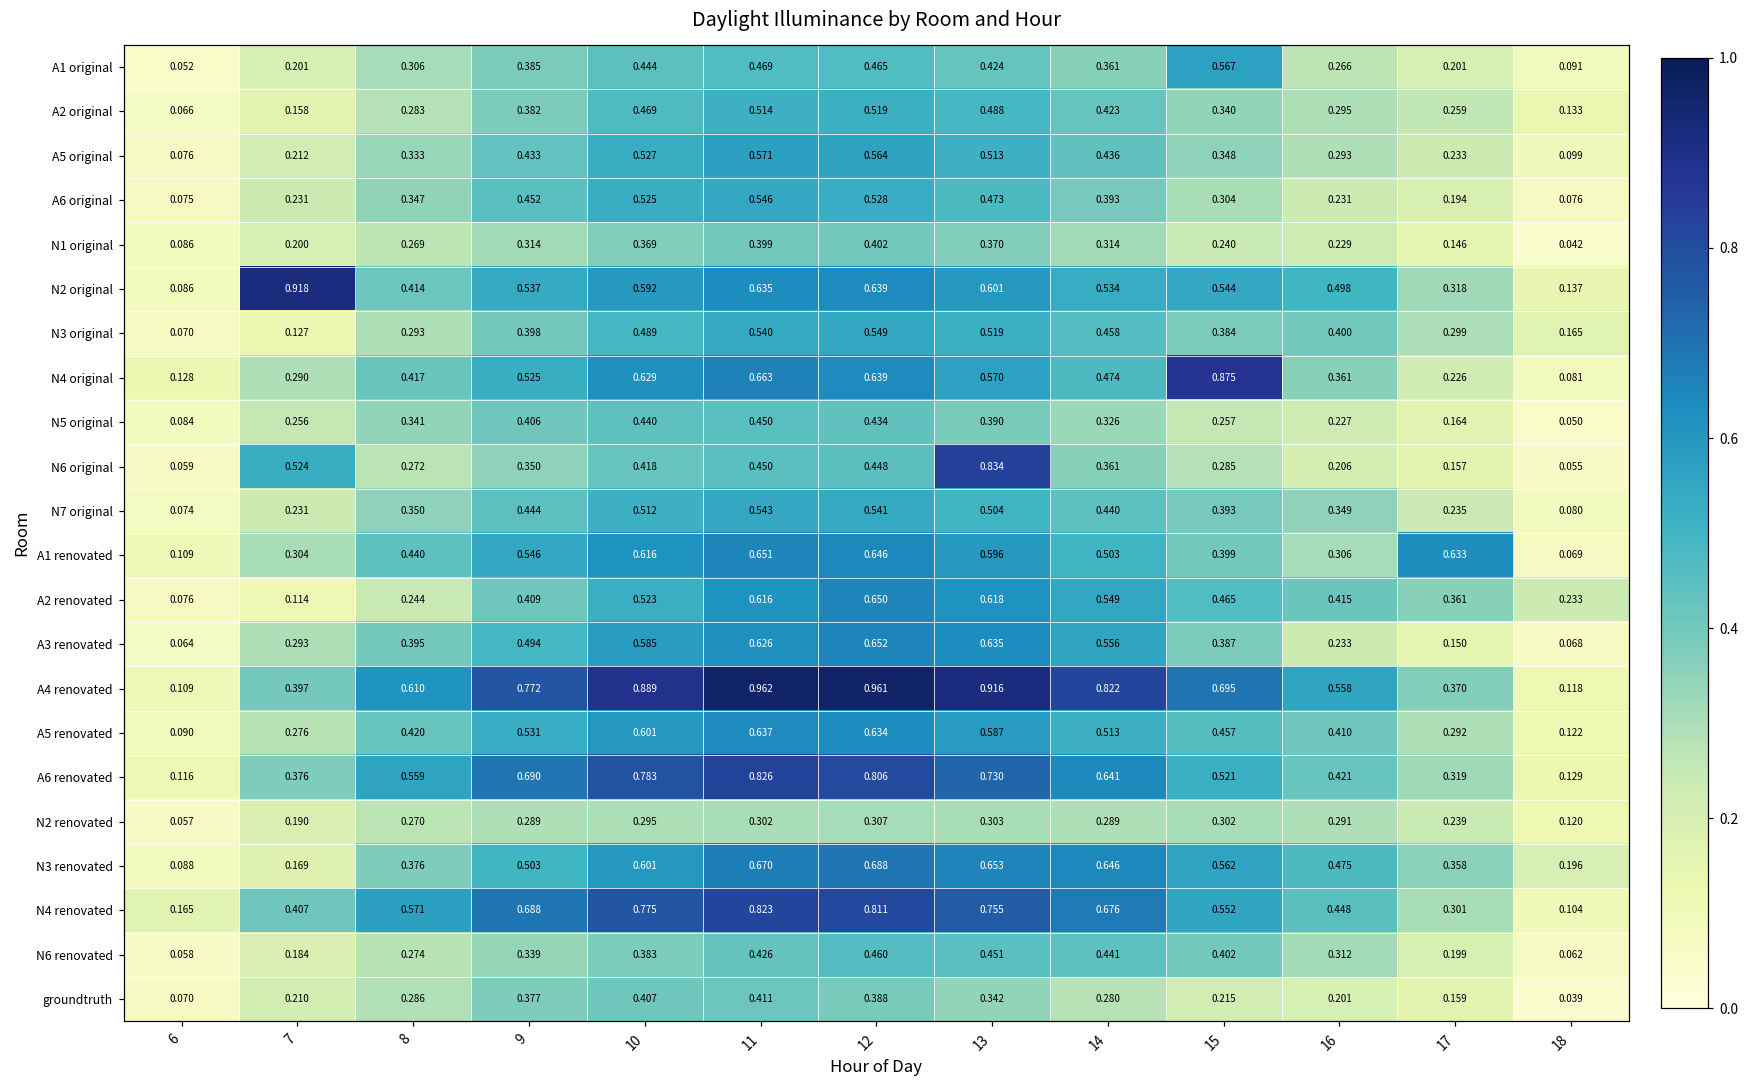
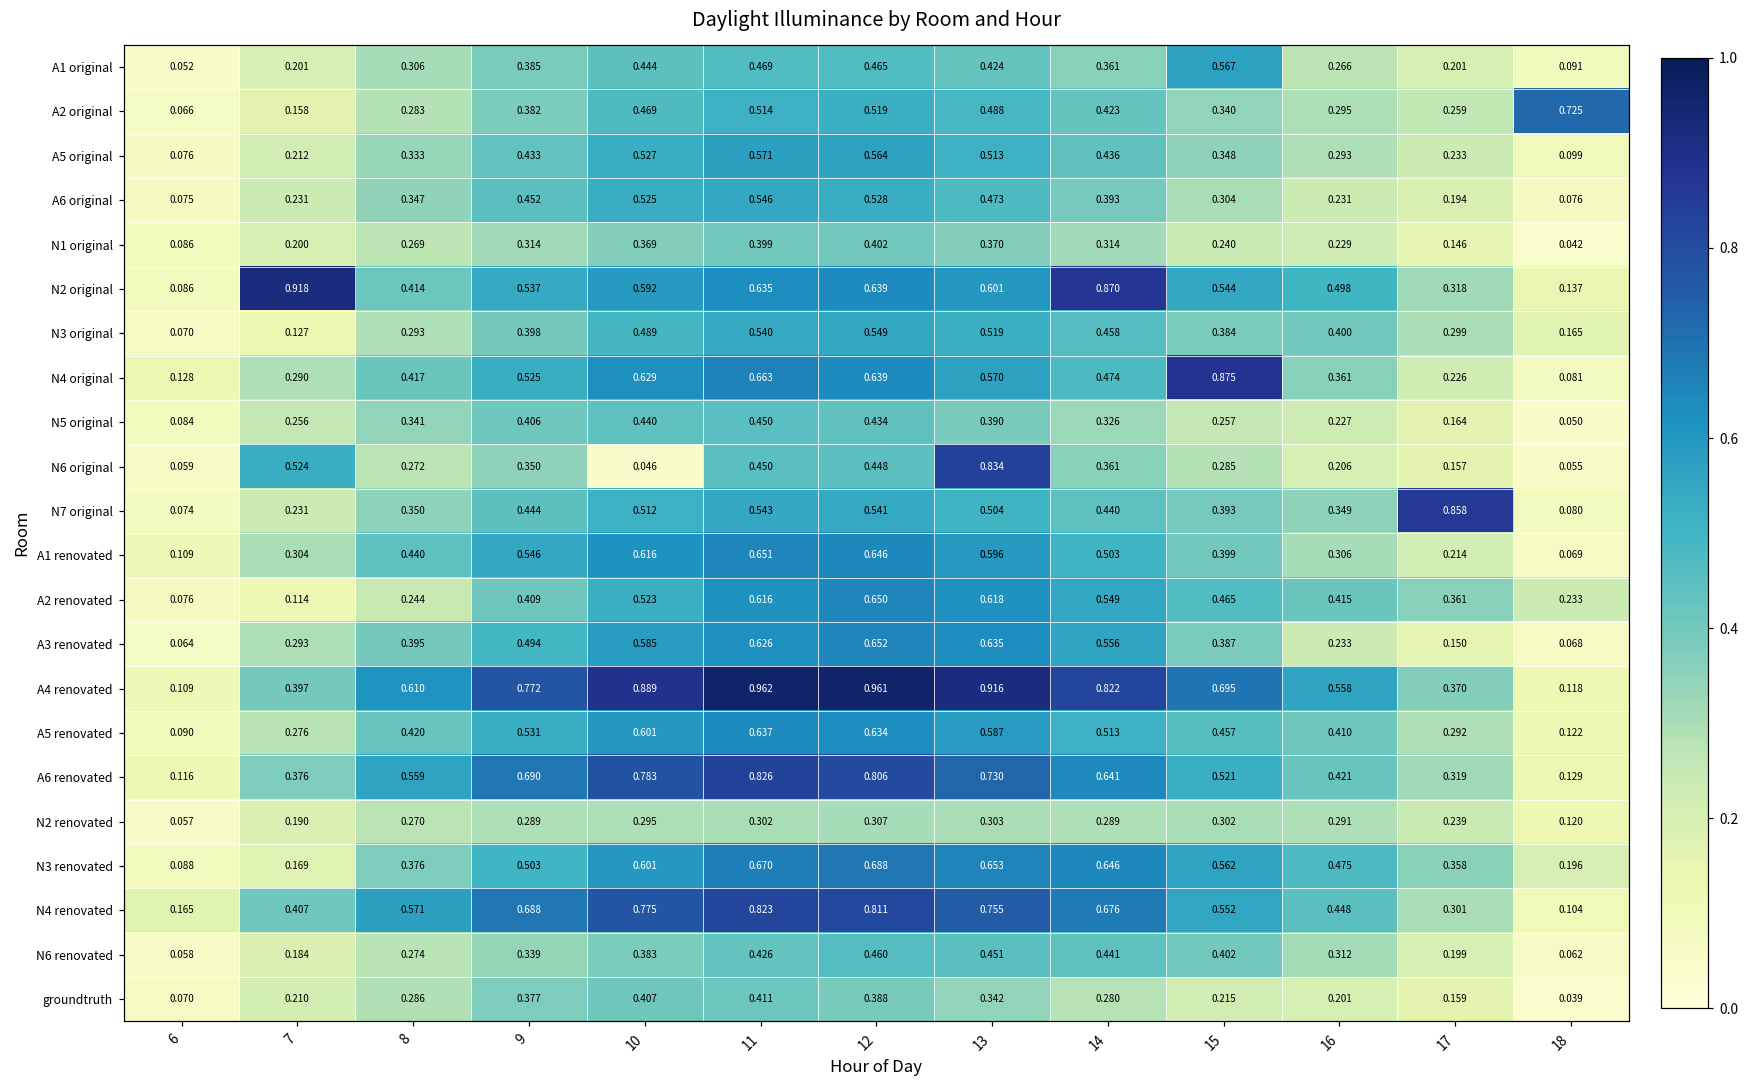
  {
    "A2 original": {
      "6": 0.066,
      "7": 0.158,
      "8": 0.283,
      "9": 0.382,
      "10": 0.469,
      "11": 0.514,
      "12": 0.519,
      "13": 0.488,
      "14": 0.423,
      "15": 0.340,
      "16": 0.295,
      "17": 0.259,
-     "18": 0.133
+     "18": 0.725
    },
    "N2 original": {
      "6": 0.086,
      "7": 0.918,
      "8": 0.414,
      "9": 0.537,
      "10": 0.592,
      "11": 0.635,
      "12": 0.639,
      "13": 0.601,
-     "14": 0.534,
+     "14": 0.870,
      "15": 0.544,
      "16": 0.498,
      "17": 0.318,
      "18": 0.137
    },
    "N6 original": {
      "6": 0.059,
      "7": 0.524,
      "8": 0.272,
      "9": 0.350,
-     "10": 0.418,
+     "10": 0.046,
      "11": 0.450,
      "12": 0.448,
      "13": 0.834,
      "14": 0.361,
      "15": 0.285,
      "16": 0.206,
      "17": 0.157,
      "18": 0.055
    },
    "N7 original": {
      "6": 0.074,
      "7": 0.231,
      "8": 0.350,
      "9": 0.444,
      "10": 0.512,
      "11": 0.543,
      "12": 0.541,
      "13": 0.504,
      "14": 0.440,
      "15": 0.393,
      "16": 0.349,
-     "17": 0.235,
+     "17": 0.858,
      "18": 0.080
    },
    "A1 renovated": {
      "6": 0.109,
      "7": 0.304,
      "8": 0.440,
      "9": 0.546,
      "10": 0.616,
      "11": 0.651,
      "12": 0.646,
      "13": 0.596,
      "14": 0.503,
      "15": 0.399,
      "16": 0.306,
-     "17": 0.633,
+     "17": 0.214,
      "18": 0.069
    }
  }
